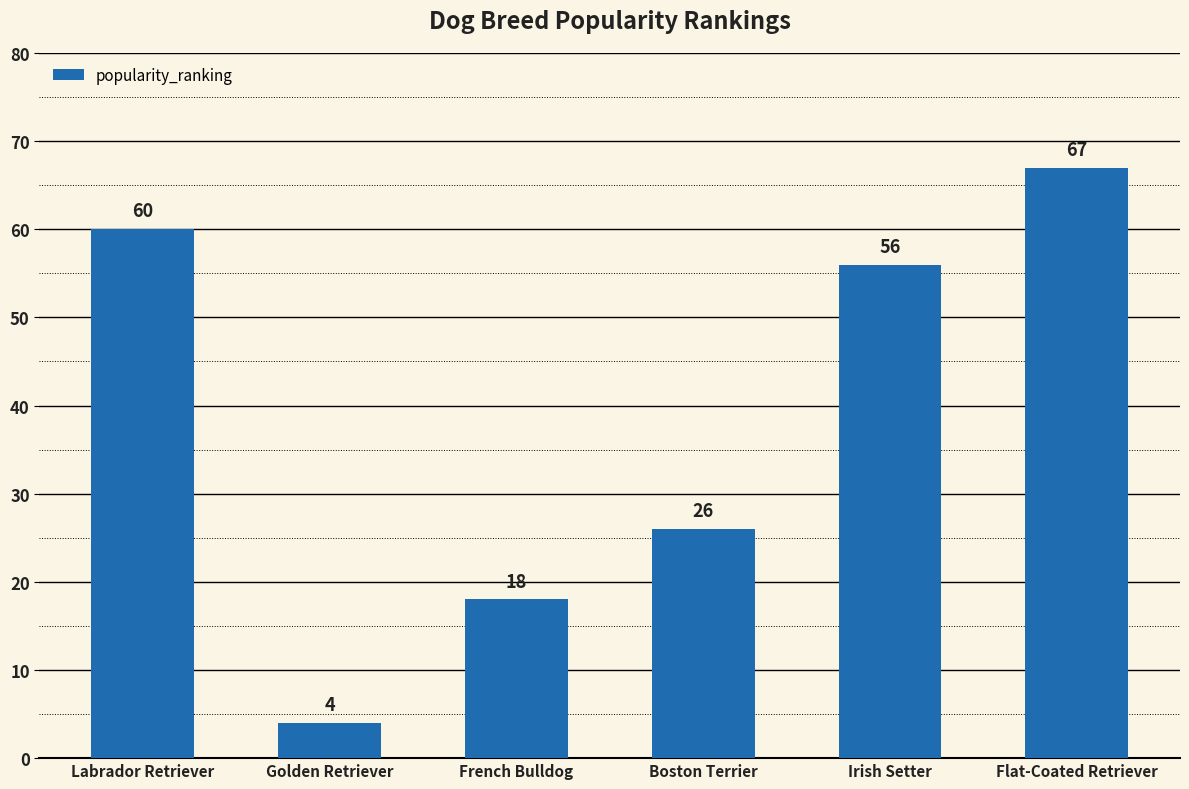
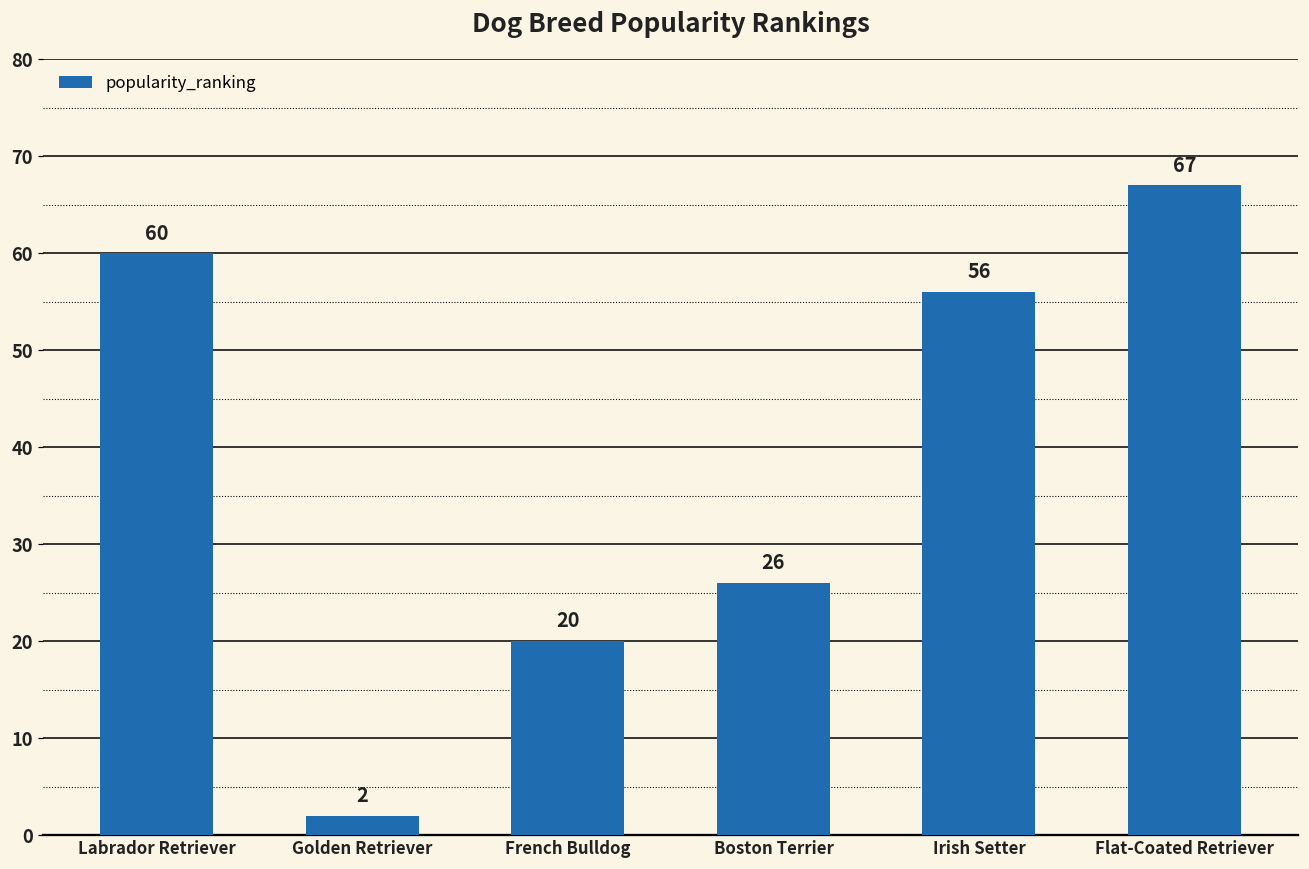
  {
    "Labrador Retriever": 60,
-   "Golden Retriever": 4,
-   "French Bulldog": 18,
+   "Golden Retriever": 2,
+   "French Bulldog": 20,
    "Boston Terrier": 26,
    "Irish Setter": 56,
    "Flat-Coated Retriever": 67
  }
